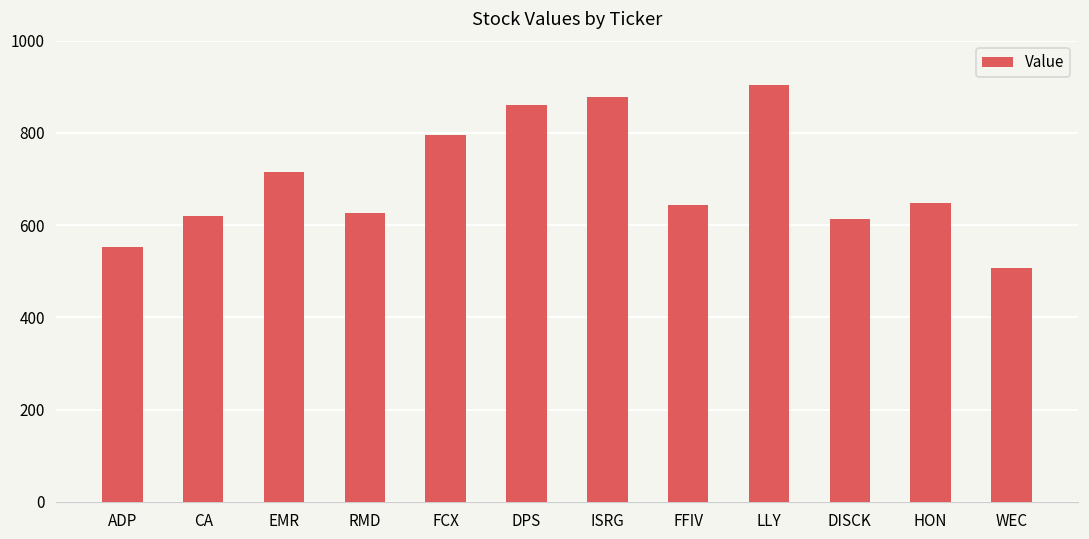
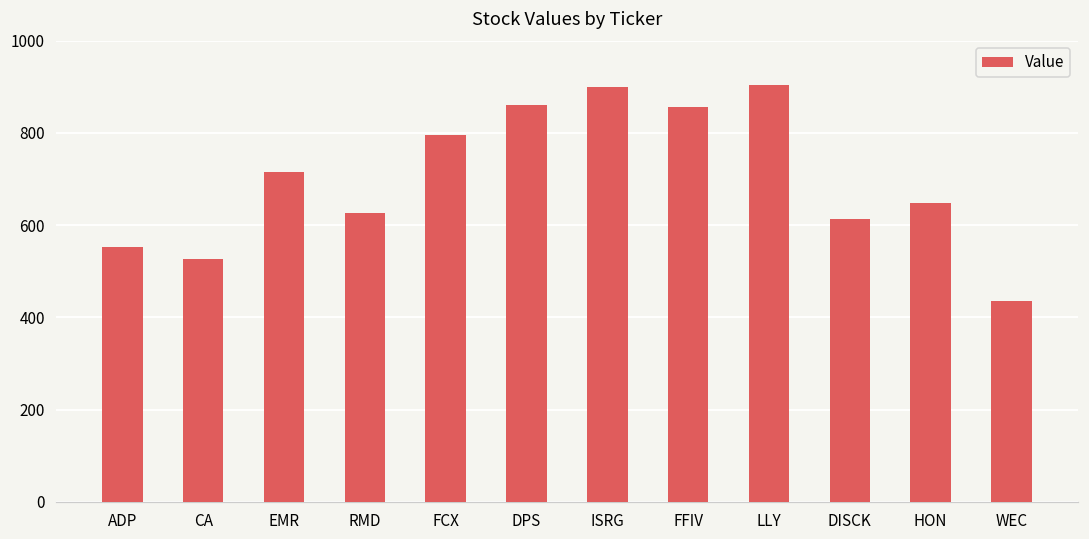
  {
    "ADP": 550,
-   "CA": 620,
+   "CA": 530,
    "EMR": 720,
    "RMD": 630,
    "FCX": 800,
    "DPS": 860,
-   "ISRG": 880,
-   "FFIV": 640,
+   "ISRG": 900,
+   "FFIV": 860,
    "LLY": 900,
    "DISCK": 610,
    "HON": 650,
-   "WEC": 510
+   "WEC": 440
  }
